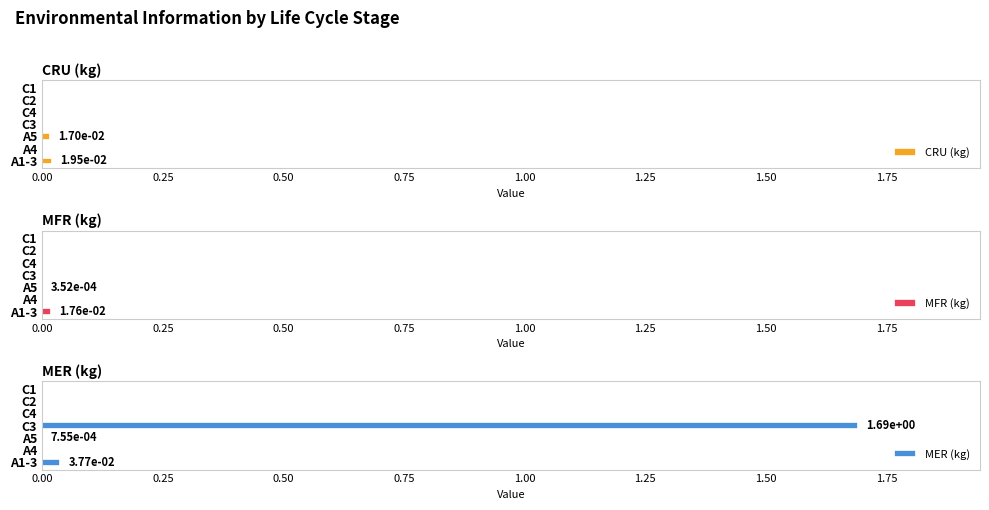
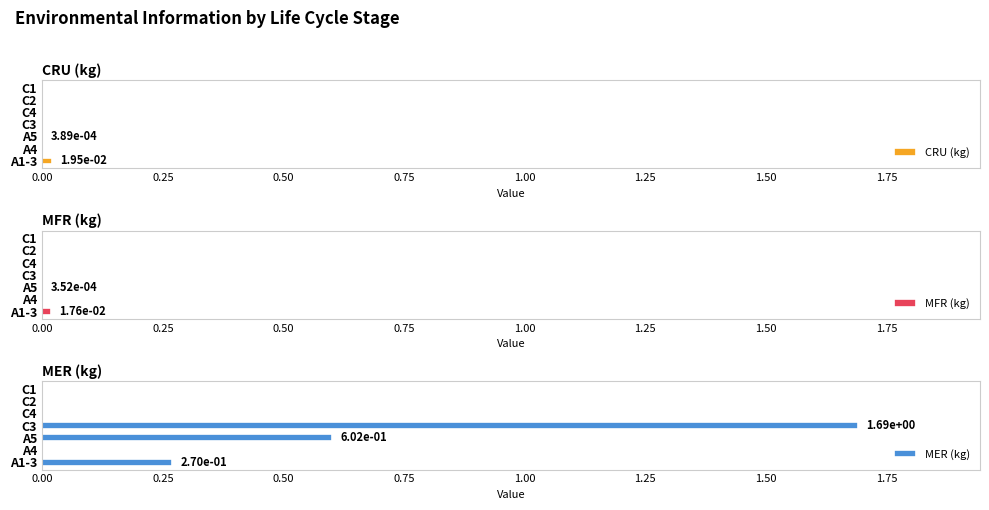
  {
    "CRU (kg)": {
-     "A5": "1.70e-02",
+     "A5": "3.89e-04",
      "A1-3": "1.95e-02"
    },
    "MFR (kg)": {
      "A5": "3.52e-04",
      "A1-3": "1.76e-02"
    },
    "MER (kg)": {
      "C3": "1.69e+00",
-     "A5": "7.55e-04",
-     "A1-3": "3.77e-02"
+     "A5": "6.02e-01",
+     "A1-3": "2.70e-01"
    }
  }
